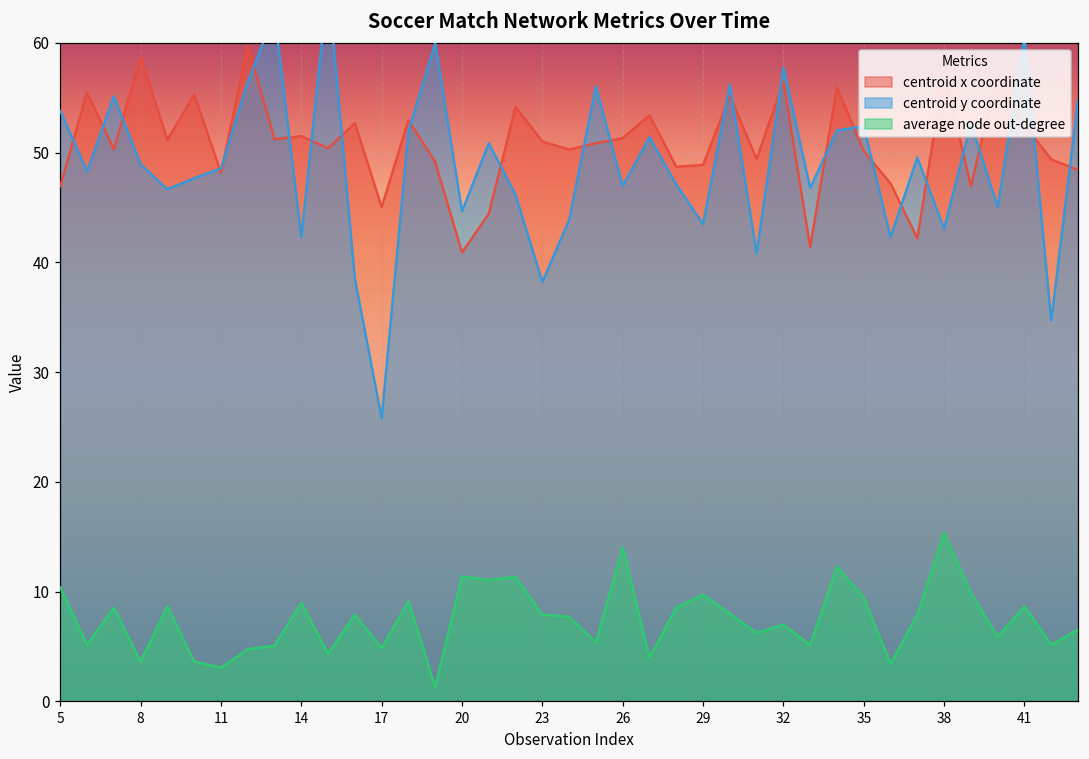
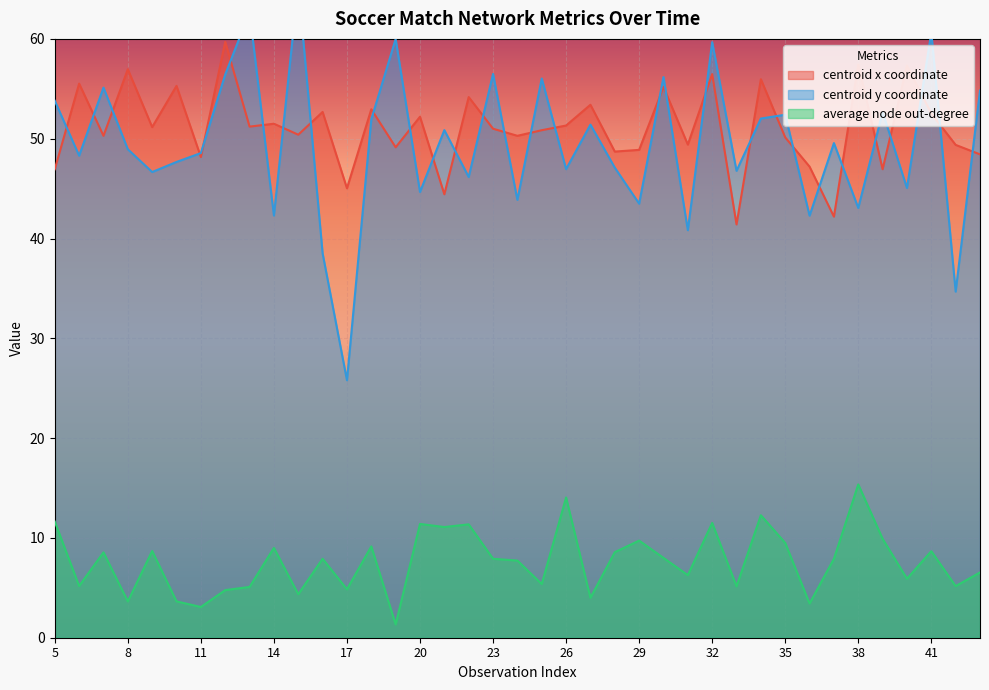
  {
    "centroid x coordinate": {
      "5": 47,
-     "8": 59,
+     "8": 57,
      "11": 48,
      "14": 52,
      "17": 45,
-     "20": 41,
+     "20": 52,
      "23": 51,
      "26": 51,
      "29": 49,
      "32": 56,
      "35": 50
    },
    "centroid y coordinate": {
      "5": 54,
      "8": 49,
      "11": 49,
      "14": 42,
      "17": 26,
      "20": 45,
-     "23": 38,
+     "23": 56,
      "26": 47,
      "29": 43,
-     "32": 58,
+     "32": 60,
      "38": 43
    },
    "average node out-degree": {
-     "5": 10,
+     "5": 12,
      "8": 4,
      "11": 3,
      "14": 9,
      "17": 5,
      "20": 11,
      "23": 8,
      "26": 14,
      "29": 10,
-     "32": 7,
+     "32": 12,
      "35": 10,
      "38": 15,
      "41": 9
    }
  }
